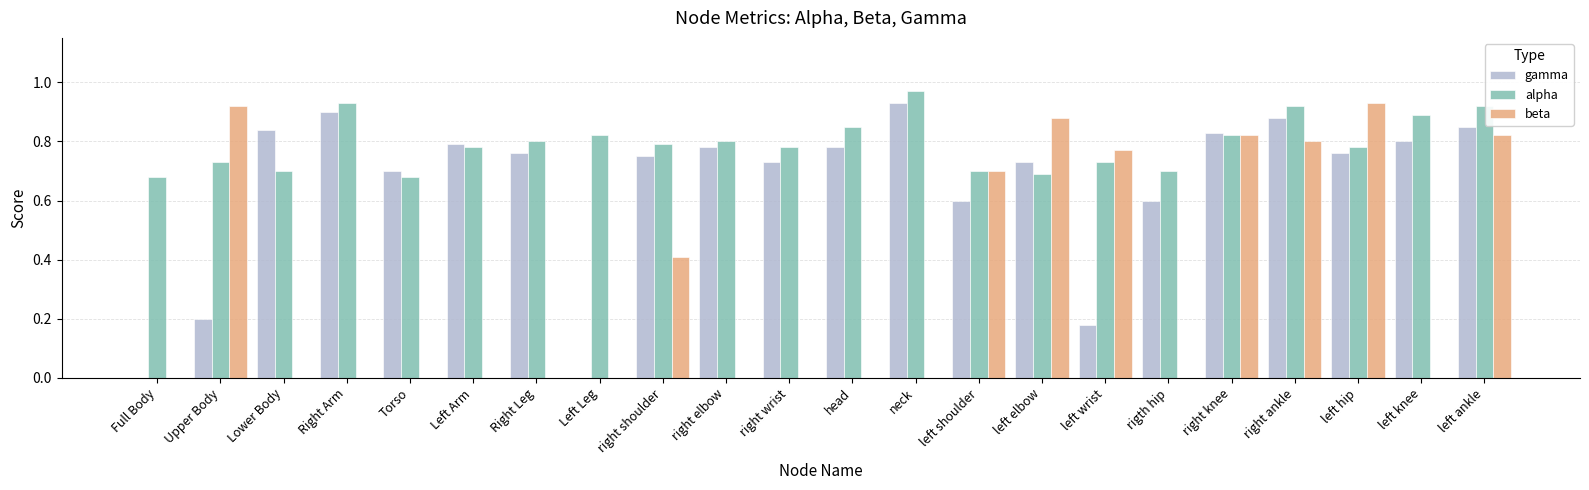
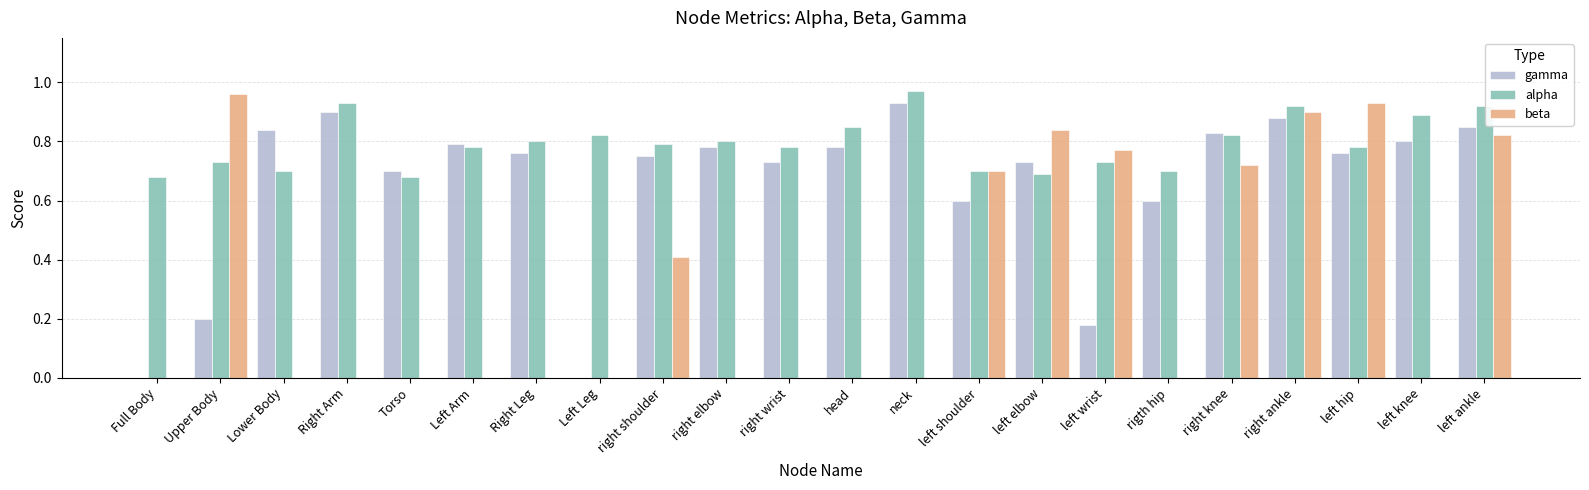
  {
    "beta": {
      "Full Body": 0.00,
-     "Upper Body": 0.92,
+     "Upper Body": 0.96,
      "Lower Body": 0.00,
      "Right Arm": 0.00,
      "Torso": 0.00,
      "Left Arm": 0.00,
      "Right Leg": 0.00,
      "Left Leg": 0.00,
      "right shoulder": 0.41,
      "right elbow": 0.00,
      "right wrist": 0.00,
      "head": 0.00,
      "neck": 0.00,
      "left shoulder": 0.70,
-     "left elbow": 0.88,
+     "left elbow": 0.84,
      "left wrist": 0.77,
      "rigth hip": 0.00,
-     "right knee": 0.82,
-     "right ankle": 0.8,
+     "right knee": 0.72,
+     "right ankle": 0.9,
      "left hip": 0.93,
      "left knee": 0.00,
      "left ankle": 0.82
    }
  }
